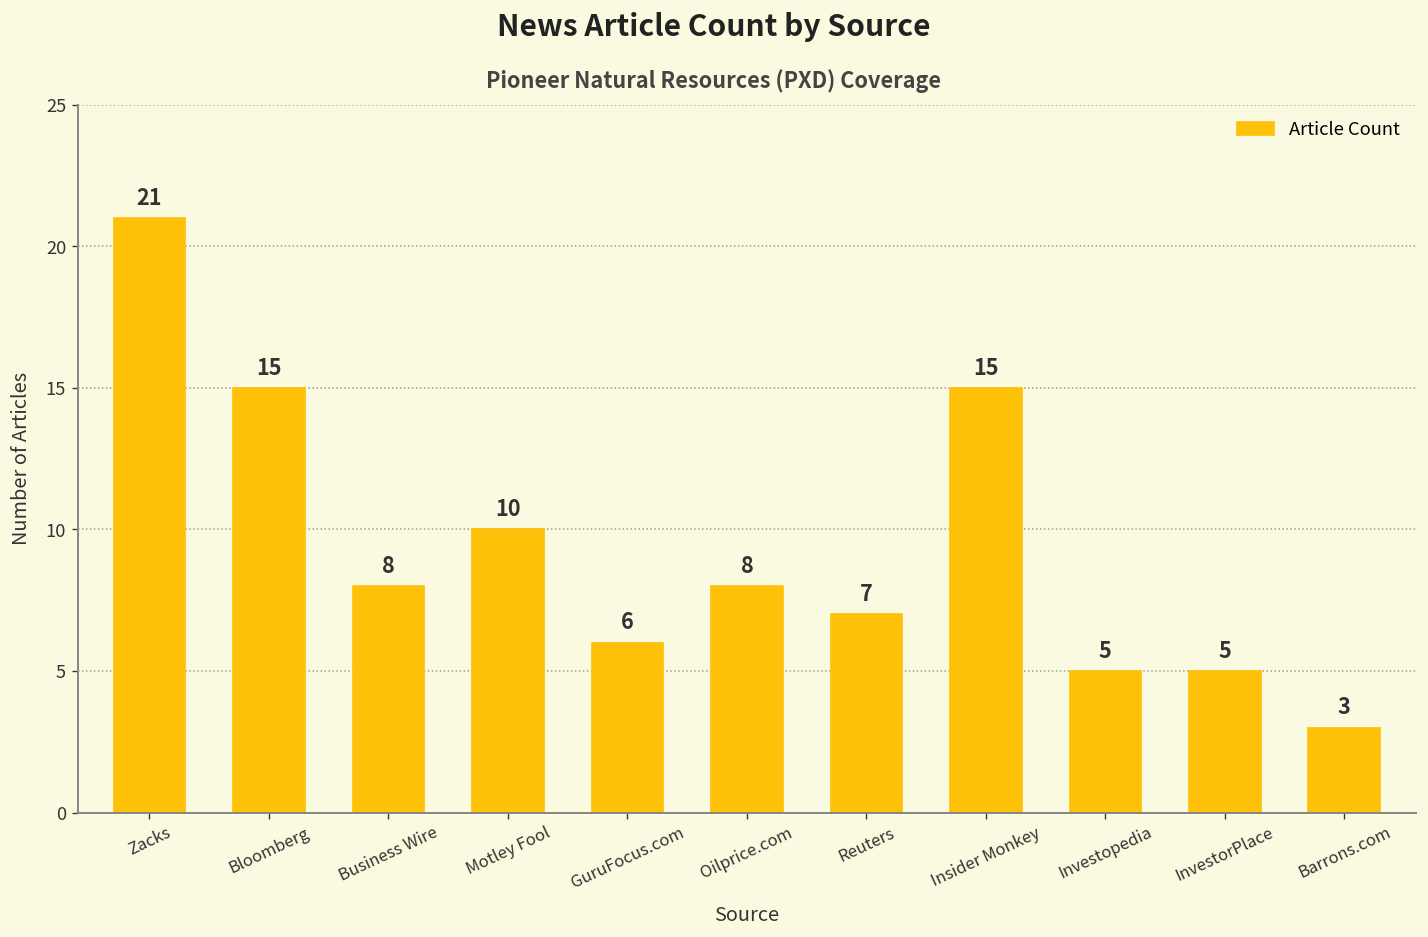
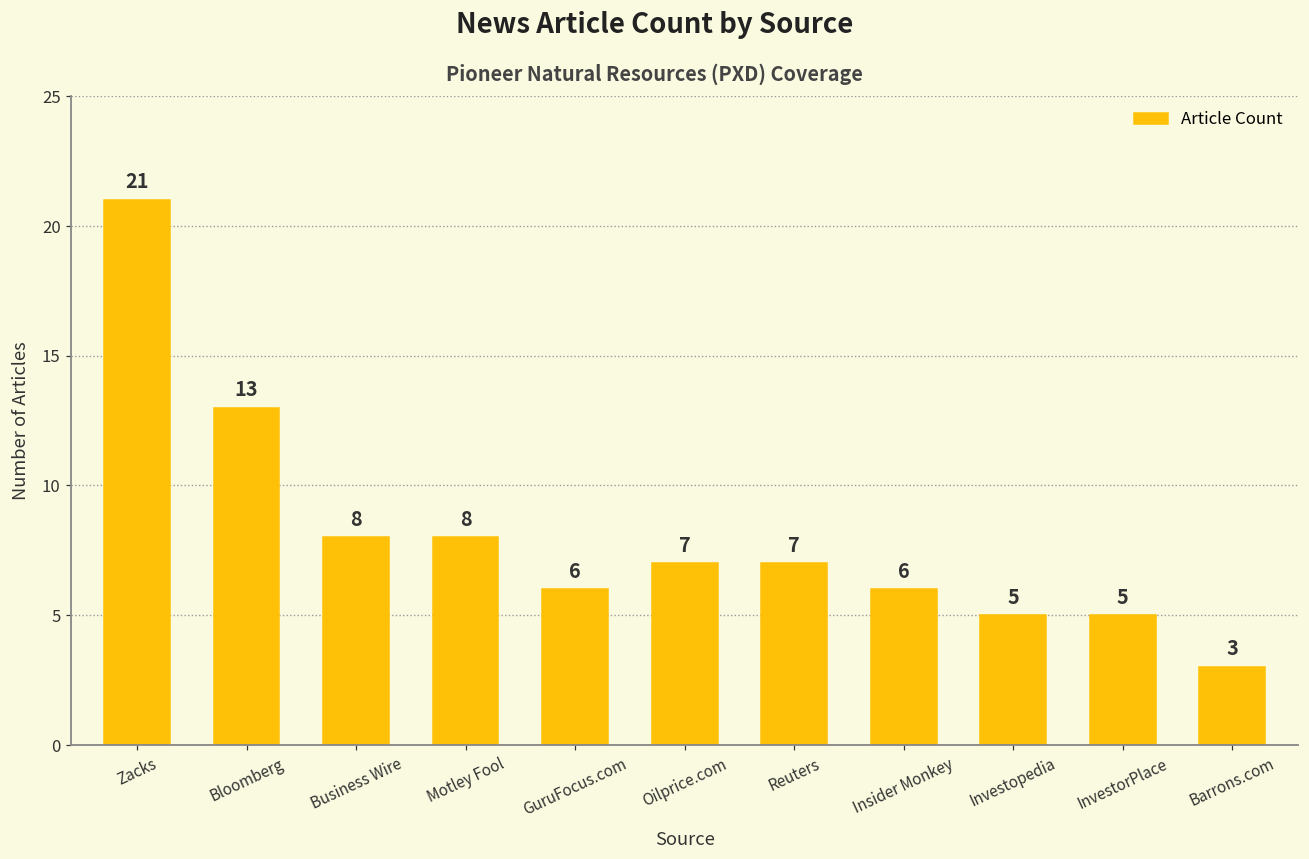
  {
    "Zacks": 21,
-   "Bloomberg": 15,
+   "Bloomberg": 13,
    "Business Wire": 8,
-   "Motley Fool": 10,
+   "Motley Fool": 8,
    "GuruFocus.com": 6,
-   "Oilprice.com": 8,
+   "Oilprice.com": 7,
    "Reuters": 7,
-   "Insider Monkey": 15,
+   "Insider Monkey": 6,
    "Investopedia": 5,
    "InvestorPlace": 5,
    "Barrons.com": 3
  }
